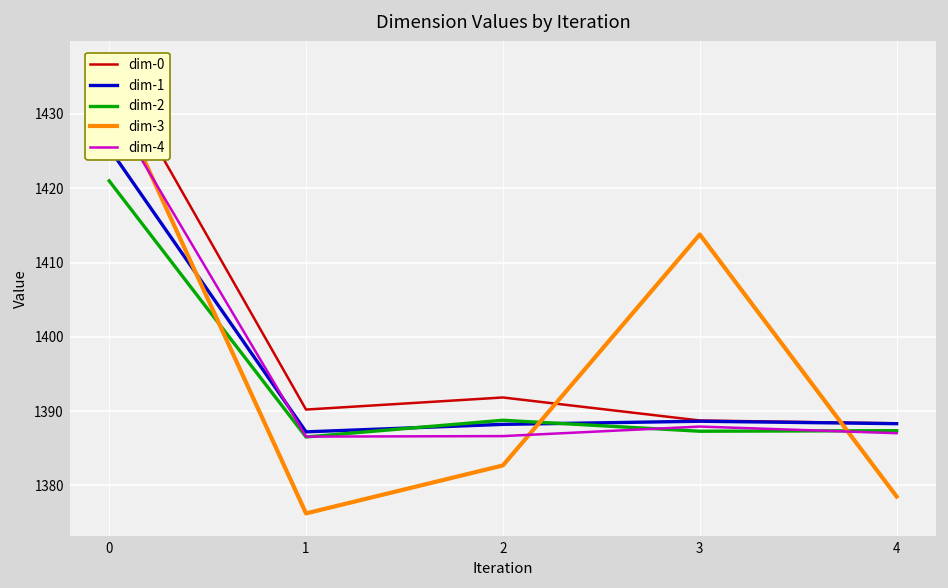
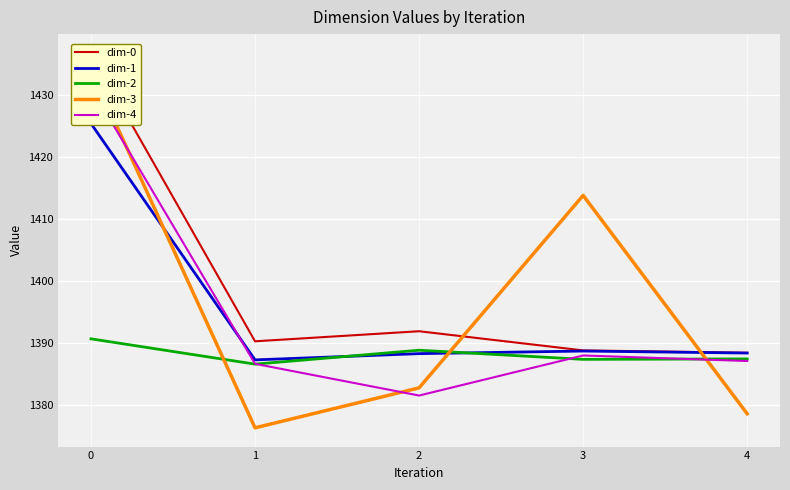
  {
    "dim-0": {
      "1": 1390,
      "2": 1392
    },
    "dim-1": {
      "1": 1387,
      "2": 1388
    },
    "dim-2": {
-     "0": 1421,
+     "0": 1391,
      "2": 1389,
      "3": 1387
    },
    "dim-3": {
      "1": 1376,
      "2": 1383,
      "3": 1414,
      "4": 1379
    },
    "dim-4": {
-     "2": 1387,
+     "2": 1381,
      "3": 1388
    }
  }
